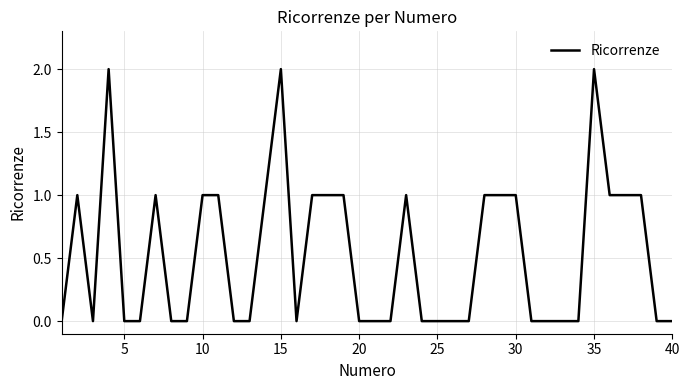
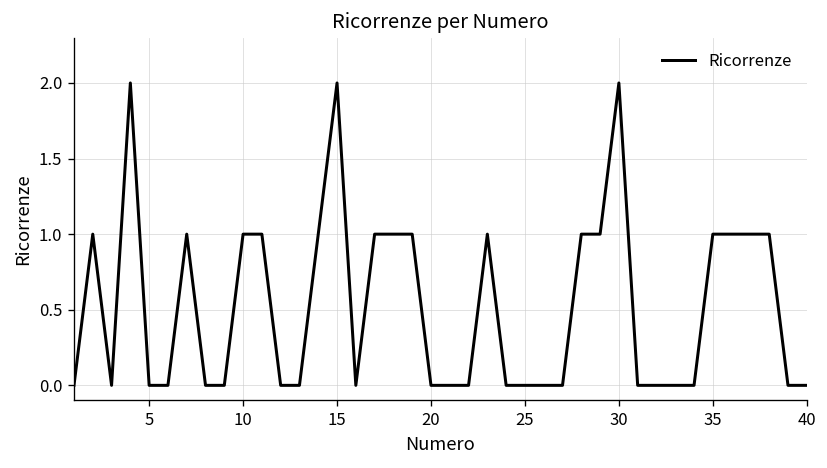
  {
    "5": 0,
    "10": 1,
    "15": 2,
    "20": 0,
    "25": 0,
-   "30": 1,
-   "35": 2,
+   "30": 2,
+   "35": 1,
    "40": 0
  }
